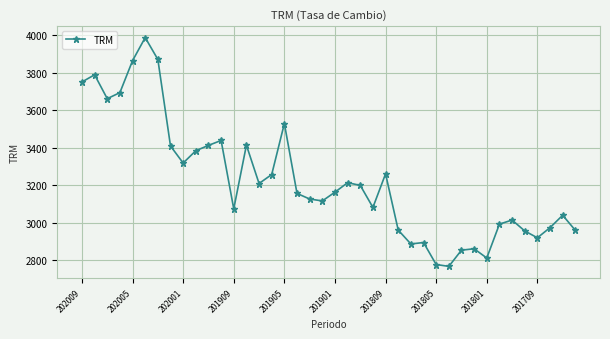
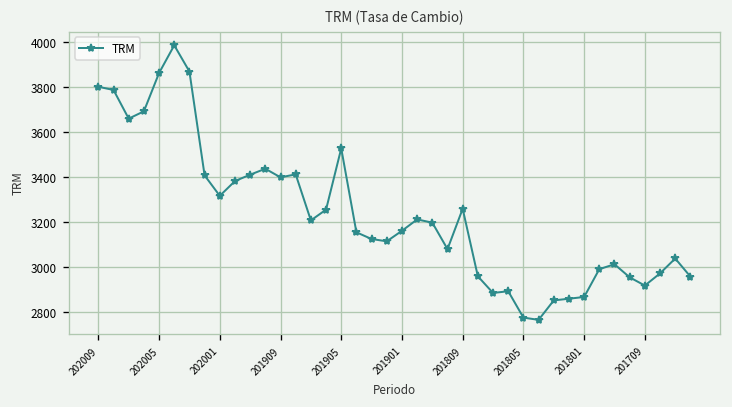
  {
-   "202009": 3750,
+   "202009": 3800,
    "202005": 3860,
    "202001": 3320,
-   "201909": 3070,
+   "201909": 3400,
    "201905": 3530,
    "201901": 3160,
    "201809": 3260,
    "201805": 2780,
-   "201801": 2810,
+   "201801": 2870,
    "201709": 2920
  }
